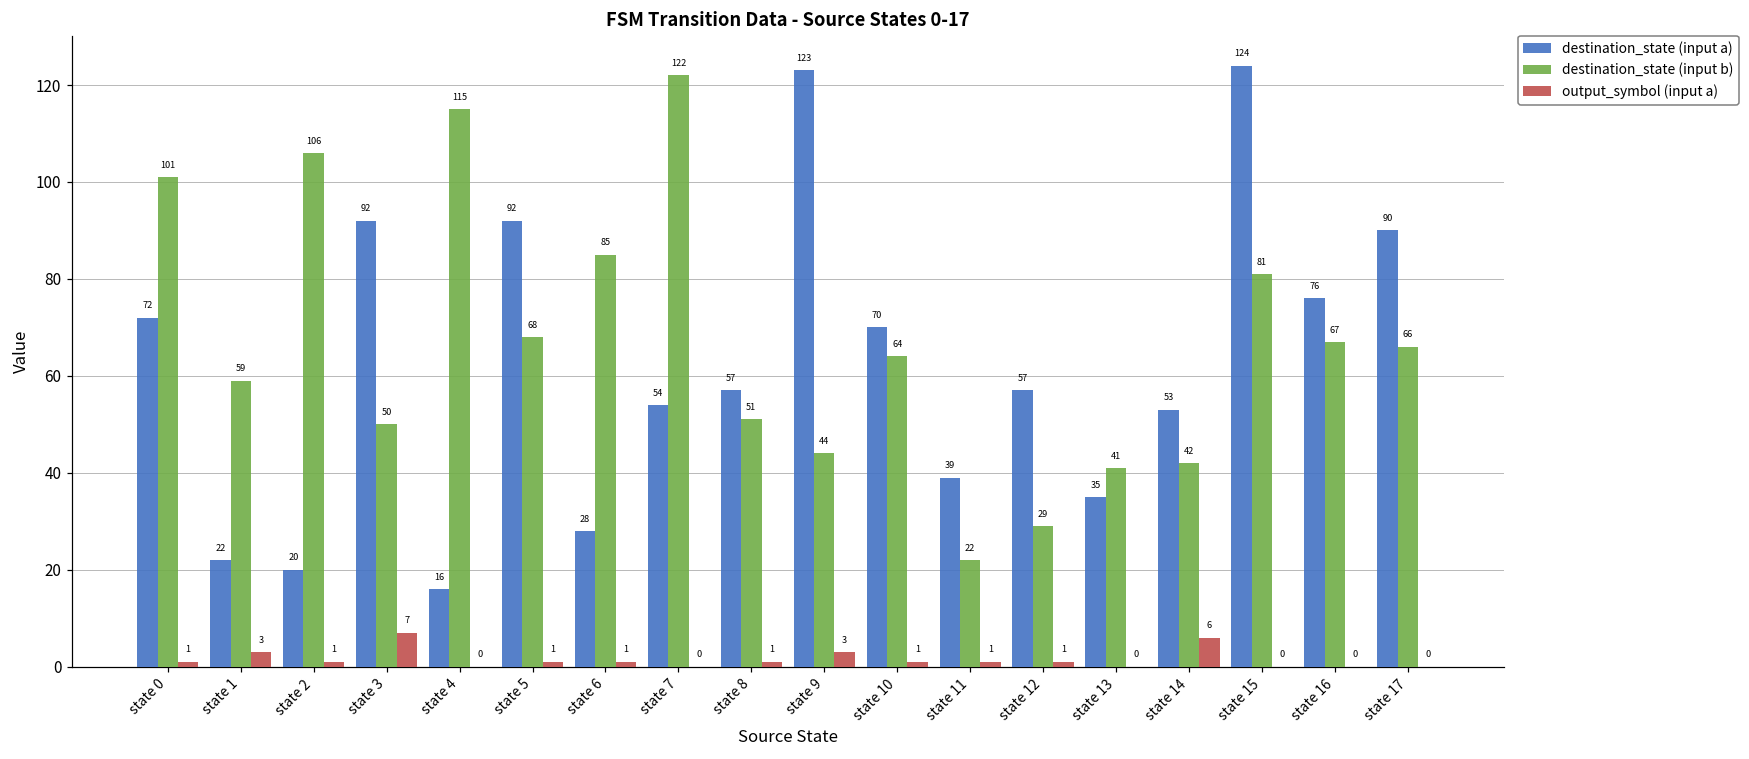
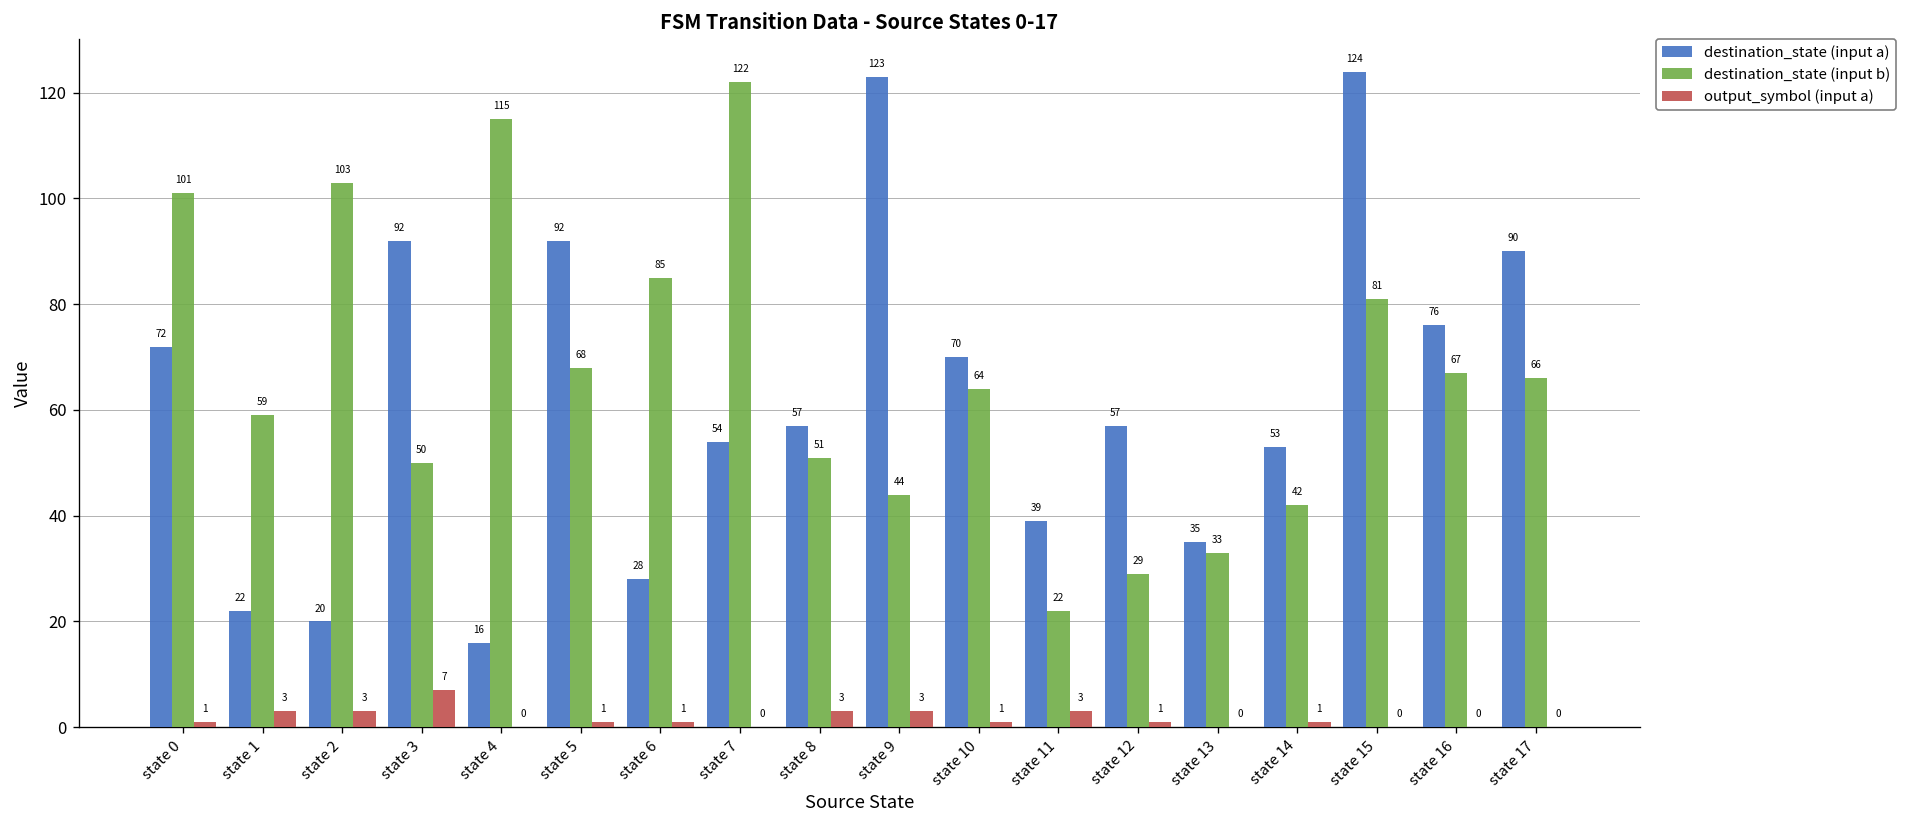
  {
    "destination_state (input a)": {
      "state 0": 72,
      "state 1": 22,
      "state 2": 20,
      "state 3": 92,
      "state 4": 16,
      "state 5": 92,
      "state 6": 28,
      "state 7": 54,
      "state 8": 57,
      "state 9": 123,
      "state 10": 70,
      "state 11": 39,
      "state 12": 57,
      "state 13": 35,
      "state 14": 53,
      "state 15": 124,
      "state 16": 76,
      "state 17": 90
    },
    "destination_state (input b)": {
      "state 0": 101,
      "state 1": 59,
-     "state 2": 106,
+     "state 2": 103,
      "state 3": 50,
      "state 4": 115,
      "state 5": 68,
      "state 6": 85,
      "state 7": 122,
      "state 8": 51,
      "state 9": 44,
      "state 10": 64,
      "state 11": 22,
      "state 12": 29,
-     "state 13": 41,
+     "state 13": 33,
      "state 14": 42,
      "state 15": 81,
      "state 16": 67,
      "state 17": 66
    },
    "output_symbol (input a)": {
      "state 0": 1,
      "state 1": 3,
-     "state 2": 1,
+     "state 2": 3,
      "state 3": 7,
      "state 4": 0,
      "state 5": 1,
      "state 6": 1,
      "state 7": 0,
-     "state 8": 1,
+     "state 8": 3,
      "state 9": 3,
      "state 10": 1,
-     "state 11": 1,
+     "state 11": 3,
      "state 12": 1,
      "state 13": 0,
-     "state 14": 6,
+     "state 14": 1,
      "state 15": 0,
      "state 16": 0,
      "state 17": 0
    }
  }
